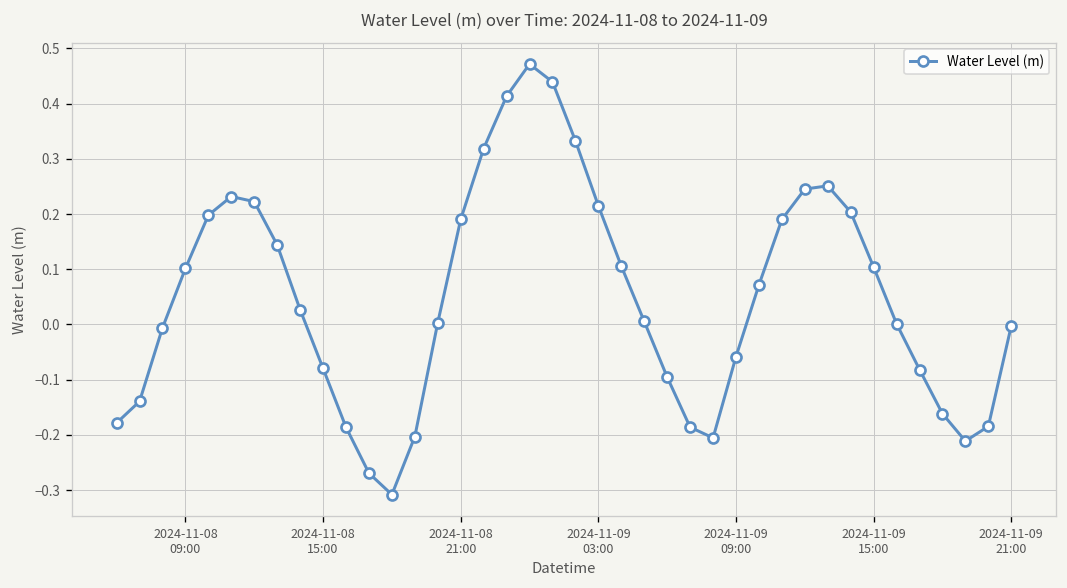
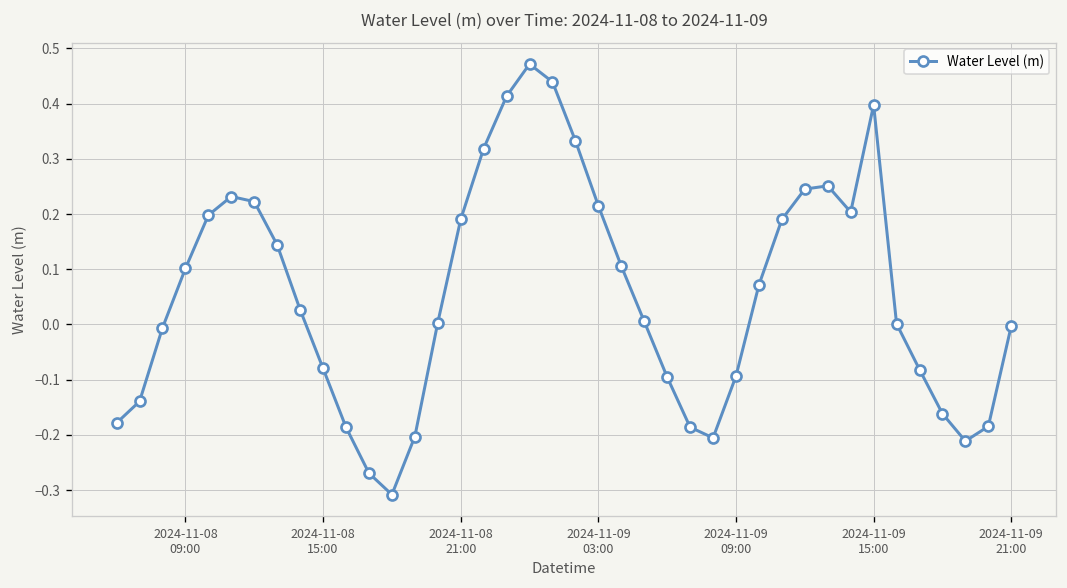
  {
    "2024-11-08 09:00": 0.10,
    "2024-11-08 15:00": -0.08,
    "2024-11-08 21:00": 0.19,
    "2024-11-09 03:00": 0.21,
-   "2024-11-09 09:00": -0.06,
-   "2024-11-09 15:00": 0.10,
+   "2024-11-09 09:00": -0.09,
+   "2024-11-09 15:00": 0.40,
    "2024-11-09 21:00": 0.00
  }
